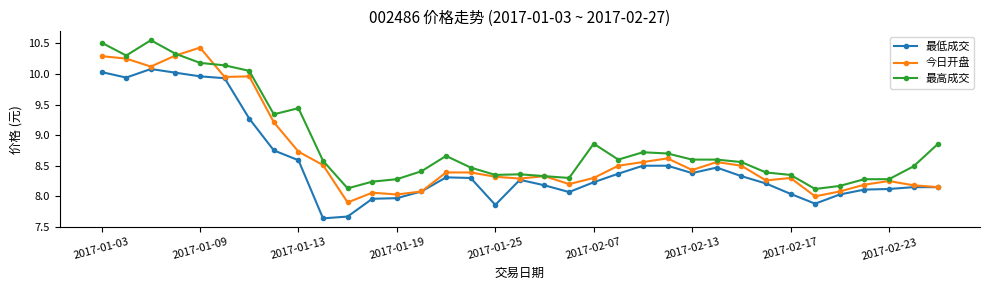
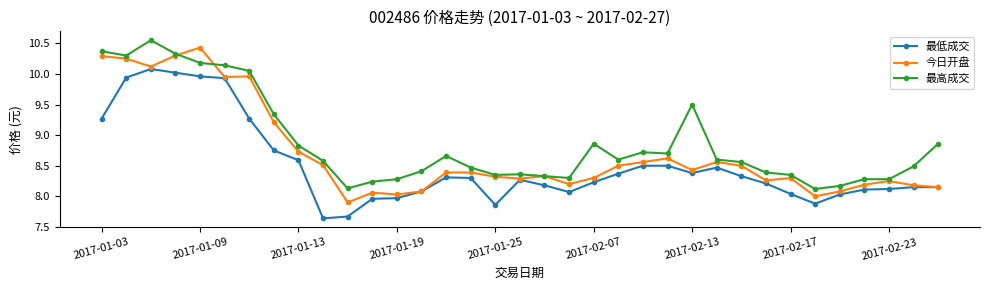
  {
    "最低成交": {
-     "2017-01-03": 10.0,
+     "2017-01-03": 9.3,
      "2017-01-09": 10.0,
      "2017-01-13": 8.6,
      "2017-01-19": 8.0,
      "2017-01-25": 7.9,
      "2017-02-07": 8.2,
      "2017-02-13": 8.4,
      "2017-02-17": 8.0,
      "2017-02-23": 8.1
    },
    "今日开盘": {
      "2017-01-03": 10.3,
      "2017-01-09": 10.4,
      "2017-01-13": 8.7,
      "2017-01-19": 8.0,
      "2017-02-07": 8.3,
      "2017-02-13": 8.4,
      "2017-02-17": 8.3
    },
    "最高成交": {
-     "2017-01-03": 10.5,
+     "2017-01-03": 10.4,
      "2017-01-09": 10.2,
-     "2017-01-13": 9.4,
+     "2017-01-13": 8.8,
      "2017-01-19": 8.3,
      "2017-02-07": 8.9,
-     "2017-02-13": 8.6,
+     "2017-02-13": 9.5,
      "2017-02-17": 8.4
    }
  }
